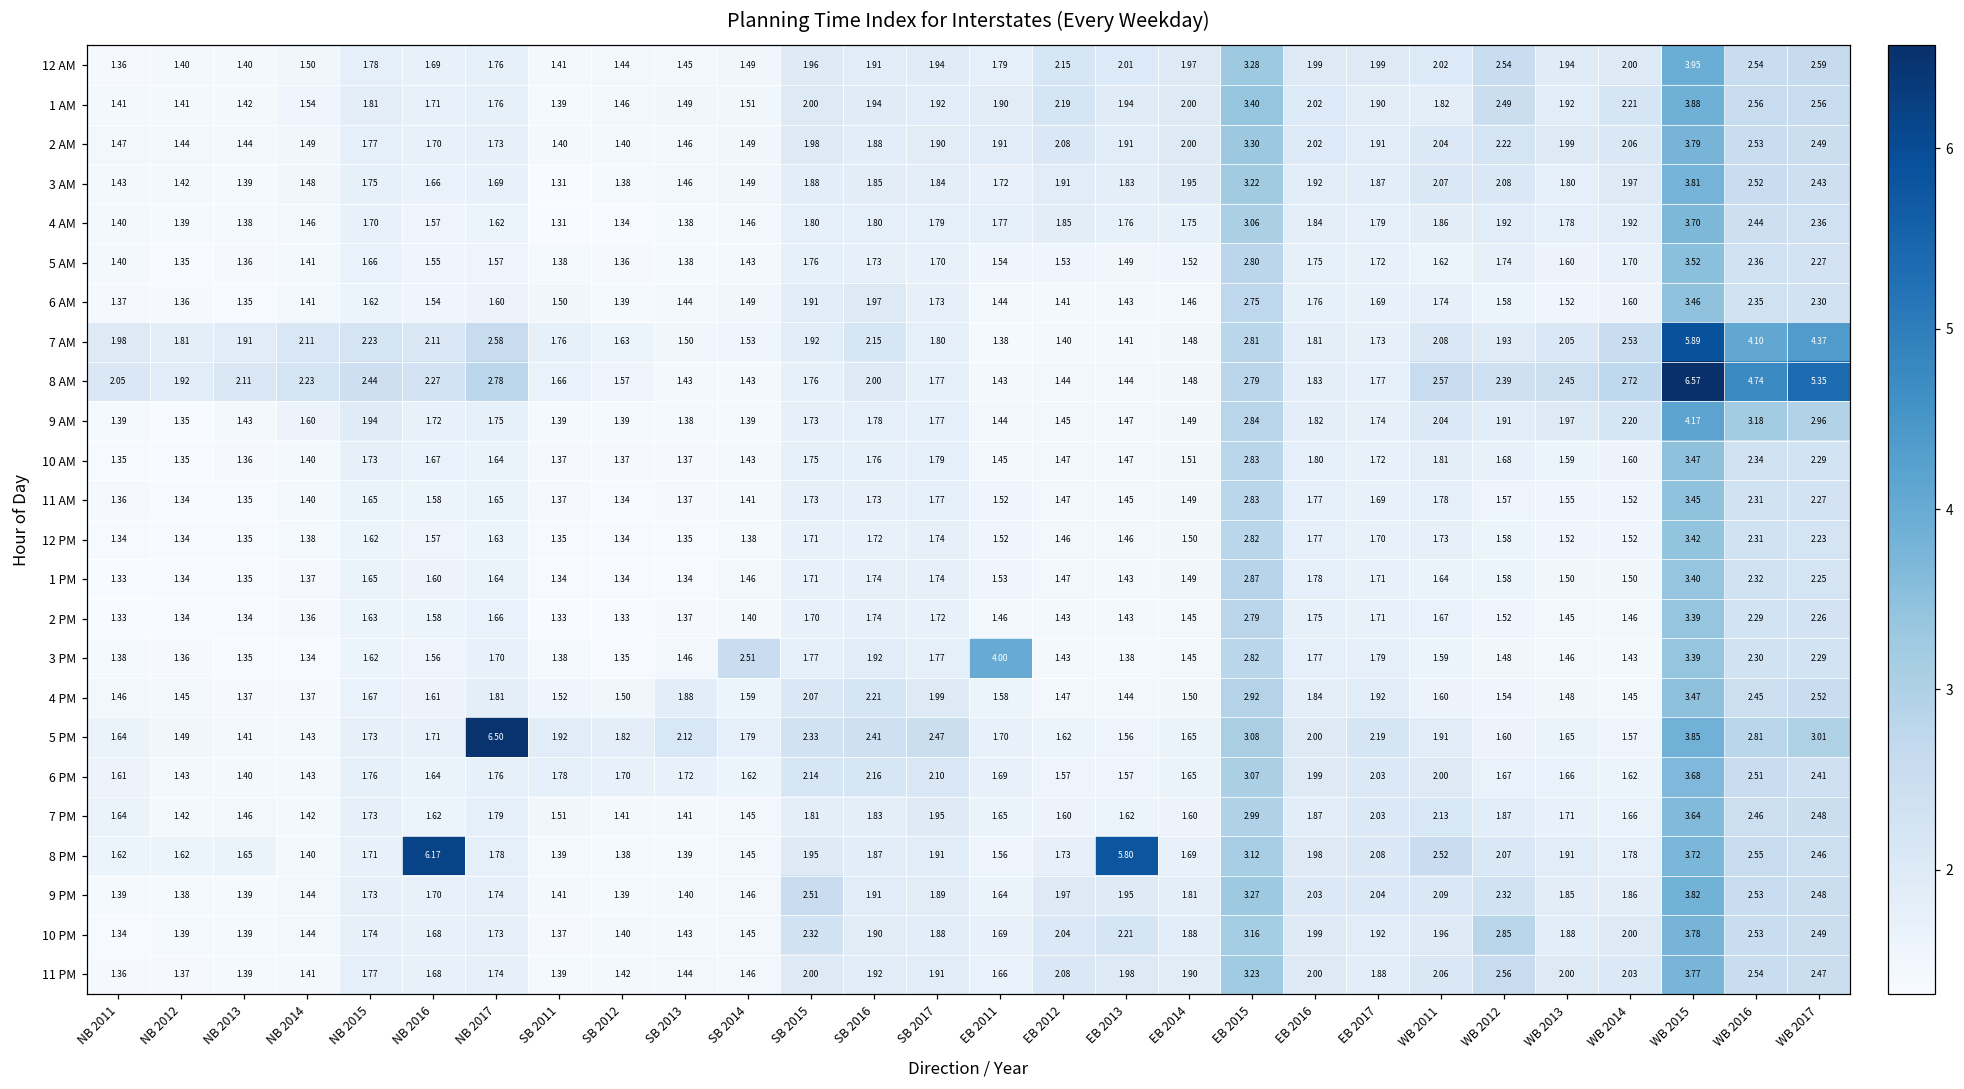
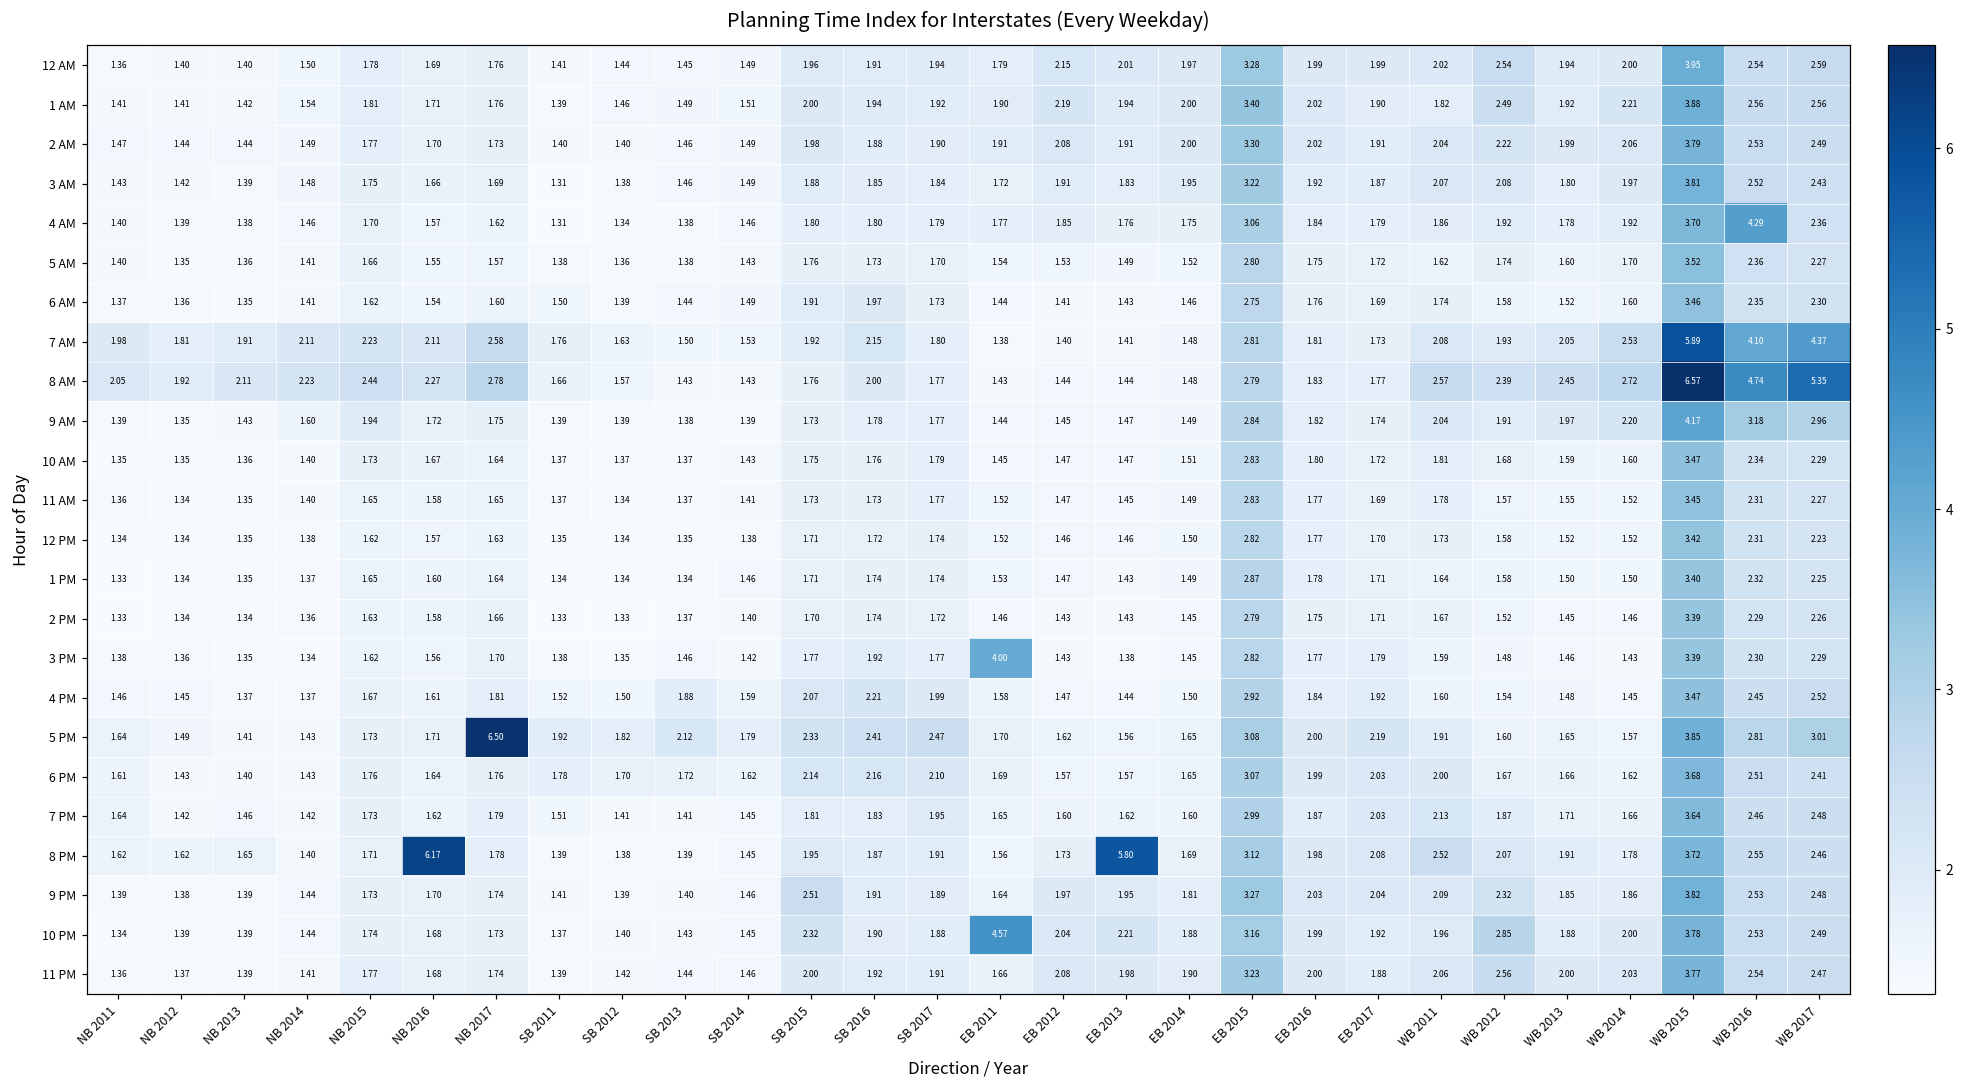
  {
    "4 AM": {
      "NB 2011": 1.40,
      "NB 2012": 1.39,
      "NB 2013": 1.38,
      "NB 2014": 1.46,
      "NB 2015": 1.70,
      "NB 2016": 1.57,
      "NB 2017": 1.62,
      "SB 2011": 1.31,
      "SB 2012": 1.34,
      "SB 2013": 1.38,
      "SB 2014": 1.46,
      "SB 2015": 1.80,
      "SB 2016": 1.80,
      "SB 2017": 1.79,
      "EB 2011": 1.77,
      "EB 2012": 1.85,
      "EB 2013": 1.76,
      "EB 2014": 1.75,
      "EB 2015": 3.06,
      "EB 2016": 1.84,
      "EB 2017": 1.79,
      "WB 2011": 1.86,
      "WB 2012": 1.92,
      "WB 2013": 1.78,
      "WB 2014": 1.92,
      "WB 2015": 3.70,
-     "WB 2016": 2.44,
+     "WB 2016": 4.29,
      "WB 2017": 2.36
    },
    "3 PM": {
      "NB 2011": 1.38,
      "NB 2012": 1.36,
      "NB 2013": 1.35,
      "NB 2014": 1.34,
      "NB 2015": 1.62,
      "NB 2016": 1.56,
      "NB 2017": 1.70,
      "SB 2011": 1.38,
      "SB 2012": 1.35,
      "SB 2013": 1.46,
-     "SB 2014": 2.51,
+     "SB 2014": 1.42,
      "SB 2015": 1.77,
      "SB 2016": 1.92,
      "SB 2017": 1.77,
      "EB 2011": 4.00,
      "EB 2012": 1.43,
      "EB 2013": 1.38,
      "EB 2014": 1.45,
      "EB 2015": 2.82,
      "EB 2016": 1.77,
      "EB 2017": 1.79,
      "WB 2011": 1.59,
      "WB 2012": 1.48,
      "WB 2013": 1.46,
      "WB 2014": 1.43,
      "WB 2015": 3.39,
      "WB 2016": 2.30,
      "WB 2017": 2.29
    },
    "10 PM": {
      "NB 2011": 1.34,
      "NB 2012": 1.39,
      "NB 2013": 1.39,
      "NB 2014": 1.44,
      "NB 2015": 1.74,
      "NB 2016": 1.68,
      "NB 2017": 1.73,
      "SB 2011": 1.37,
      "SB 2012": 1.40,
      "SB 2013": 1.43,
      "SB 2014": 1.45,
      "SB 2015": 2.32,
      "SB 2016": 1.90,
      "SB 2017": 1.88,
-     "EB 2011": 1.69,
+     "EB 2011": 4.57,
      "EB 2012": 2.04,
      "EB 2013": 2.21,
      "EB 2014": 1.88,
      "EB 2015": 3.16,
      "EB 2016": 1.99,
      "EB 2017": 1.92,
      "WB 2011": 1.96,
      "WB 2012": 2.85,
      "WB 2013": 1.88,
      "WB 2014": 2.00,
      "WB 2015": 3.78,
      "WB 2016": 2.53,
      "WB 2017": 2.49
    }
  }
